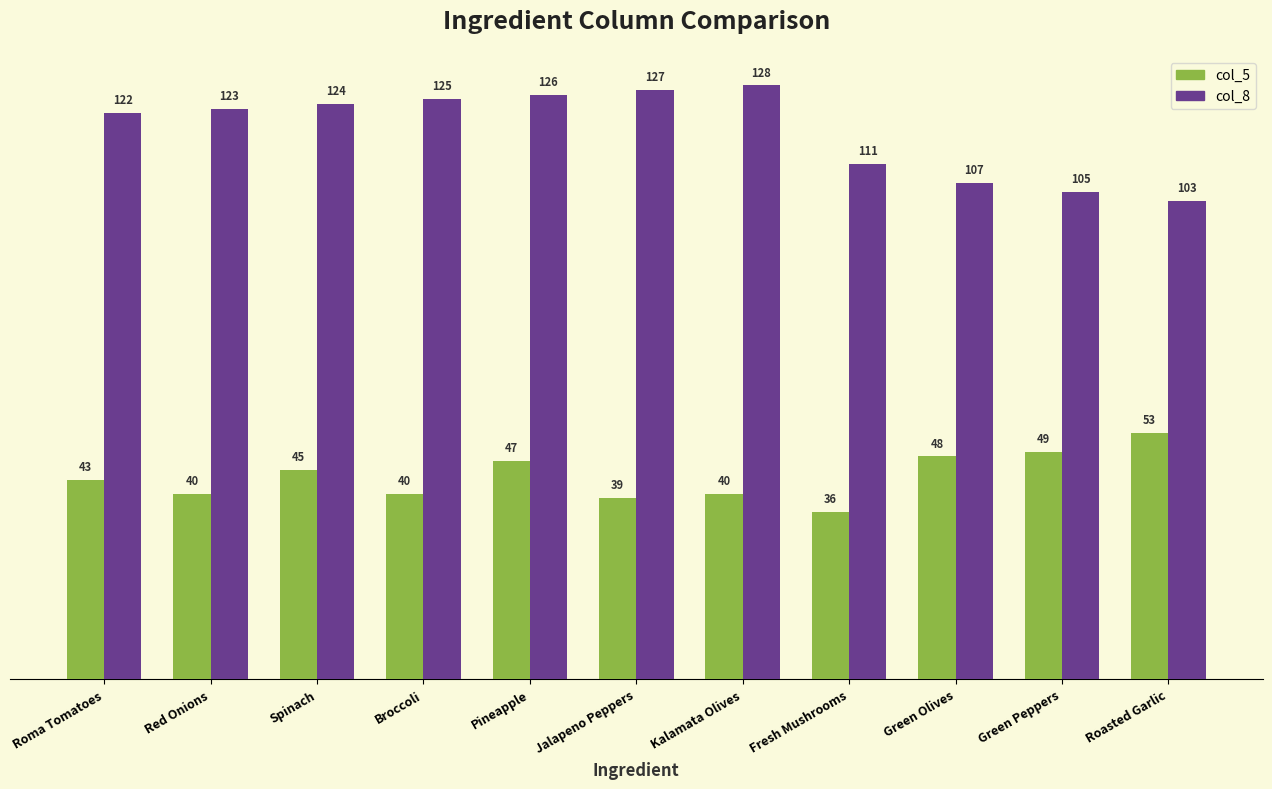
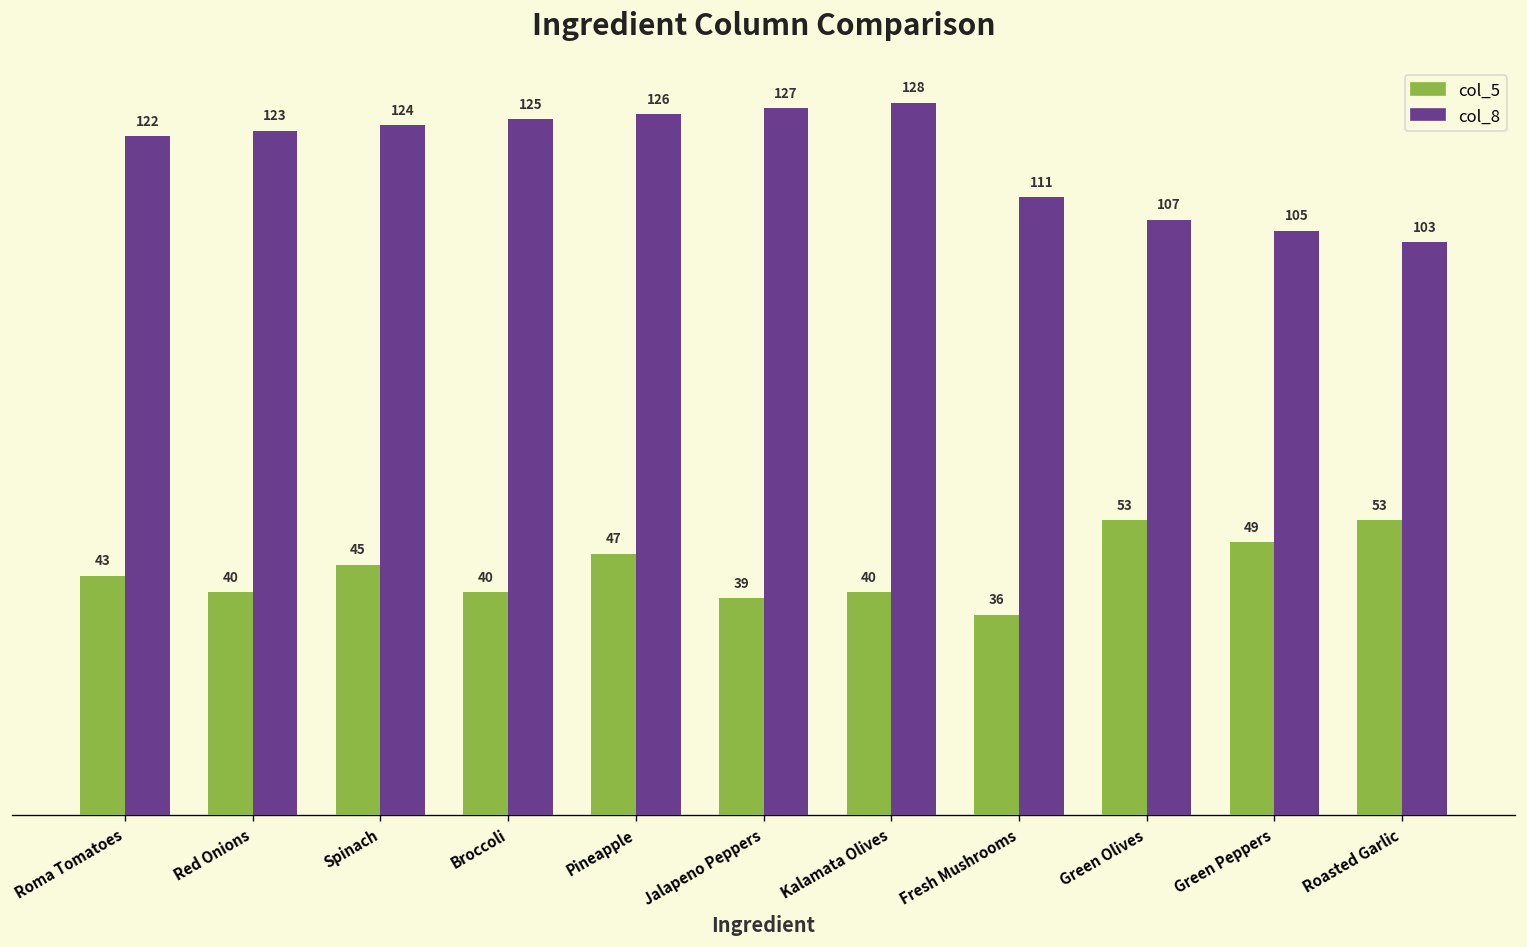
  {
    "col_5": {
      "Roma Tomatoes": 43,
      "Red Onions": 40,
      "Spinach": 45,
      "Broccoli": 40,
      "Pineapple": 47,
      "Jalapeno Peppers": 39,
      "Kalamata Olives": 40,
      "Fresh Mushrooms": 36,
-     "Green Olives": 48,
+     "Green Olives": 53,
      "Green Peppers": 49,
      "Roasted Garlic": 53
    },
    "col_8": {
      "Roma Tomatoes": 122,
      "Red Onions": 123,
      "Spinach": 124,
      "Broccoli": 125,
      "Pineapple": 126,
      "Jalapeno Peppers": 127,
      "Kalamata Olives": 128,
      "Fresh Mushrooms": 111,
      "Green Olives": 107,
      "Green Peppers": 105,
      "Roasted Garlic": 103
    }
  }
